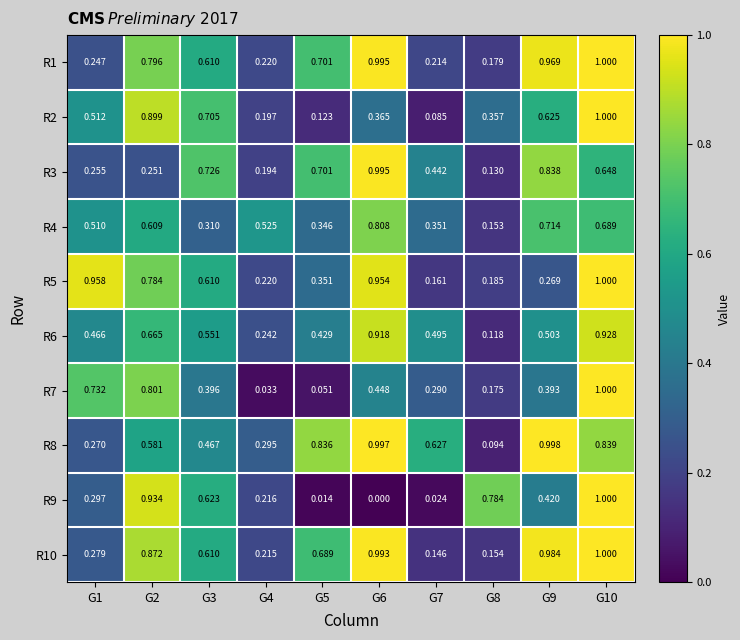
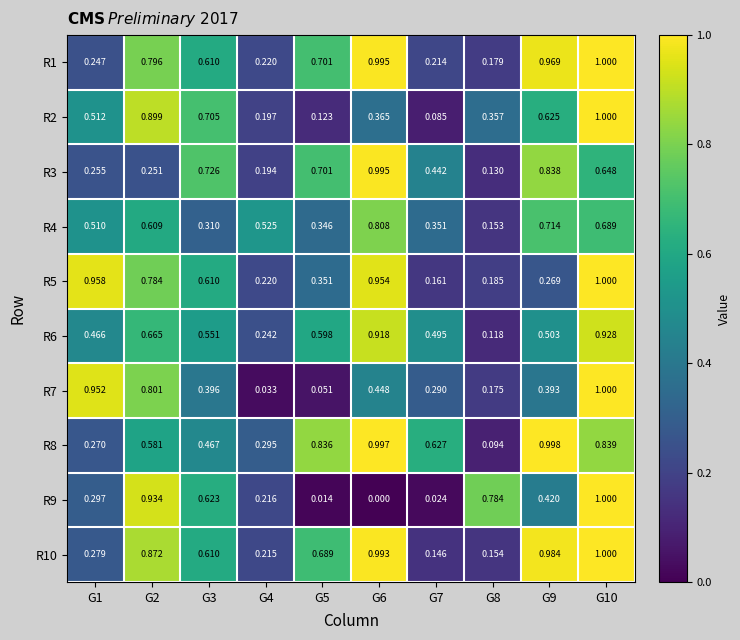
  {
    "R1": {
      "G1": 0.247,
      "G2": 0.796,
      "G3": 0.610,
      "G4": 0.220,
      "G5": 0.701,
      "G6": 0.995,
      "G7": 0.214,
      "G8": 0.179,
      "G9": 0.969,
      "G10": 1.000
    },
    "R2": {
      "G1": 0.512,
      "G2": 0.899,
      "G3": 0.705,
      "G4": 0.197,
      "G5": 0.123,
      "G6": 0.365,
      "G7": 0.085,
      "G8": 0.357,
      "G9": 0.625,
      "G10": 1.000
    },
    "R3": {
      "G1": 0.255,
      "G2": 0.251,
      "G3": 0.726,
      "G4": 0.194,
      "G5": 0.701,
      "G6": 0.995,
      "G7": 0.442,
      "G8": 0.130,
      "G9": 0.838,
      "G10": 0.648
    },
    "R4": {
      "G1": 0.510,
      "G2": 0.609,
      "G3": 0.310,
      "G4": 0.525,
      "G5": 0.346,
      "G6": 0.808,
      "G7": 0.351,
      "G8": 0.153,
      "G9": 0.714,
      "G10": 0.689
    },
    "R5": {
      "G1": 0.958,
      "G2": 0.784,
      "G3": 0.610,
      "G4": 0.220,
      "G5": 0.351,
      "G6": 0.954,
      "G7": 0.161,
      "G8": 0.185,
      "G9": 0.269,
      "G10": 1.000
    },
    "R6": {
      "G1": 0.466,
      "G2": 0.665,
      "G3": 0.551,
      "G4": 0.242,
-     "G5": 0.429,
+     "G5": 0.598,
      "G6": 0.918,
      "G7": 0.495,
      "G8": 0.118,
      "G9": 0.503,
      "G10": 0.928
    },
    "R7": {
-     "G1": 0.732,
+     "G1": 0.952,
      "G2": 0.801,
      "G3": 0.396,
      "G4": 0.033,
      "G5": 0.051,
      "G6": 0.448,
      "G7": 0.290,
      "G8": 0.175,
      "G9": 0.393,
      "G10": 1.000
    },
    "R8": {
      "G1": 0.270,
      "G2": 0.581,
      "G3": 0.467,
      "G4": 0.295,
      "G5": 0.836,
      "G6": 0.997,
      "G7": 0.627,
      "G8": 0.094,
      "G9": 0.998,
      "G10": 0.839
    },
    "R9": {
      "G1": 0.297,
      "G2": 0.934,
      "G3": 0.623,
      "G4": 0.216,
      "G5": 0.014,
      "G6": 0.000,
      "G7": 0.024,
      "G8": 0.784,
      "G9": 0.420,
      "G10": 1.000
    },
    "R10": {
      "G1": 0.279,
      "G2": 0.872,
      "G3": 0.610,
      "G4": 0.215,
      "G5": 0.689,
      "G6": 0.993,
      "G7": 0.146,
      "G8": 0.154,
      "G9": 0.984,
      "G10": 1.000
    }
  }
